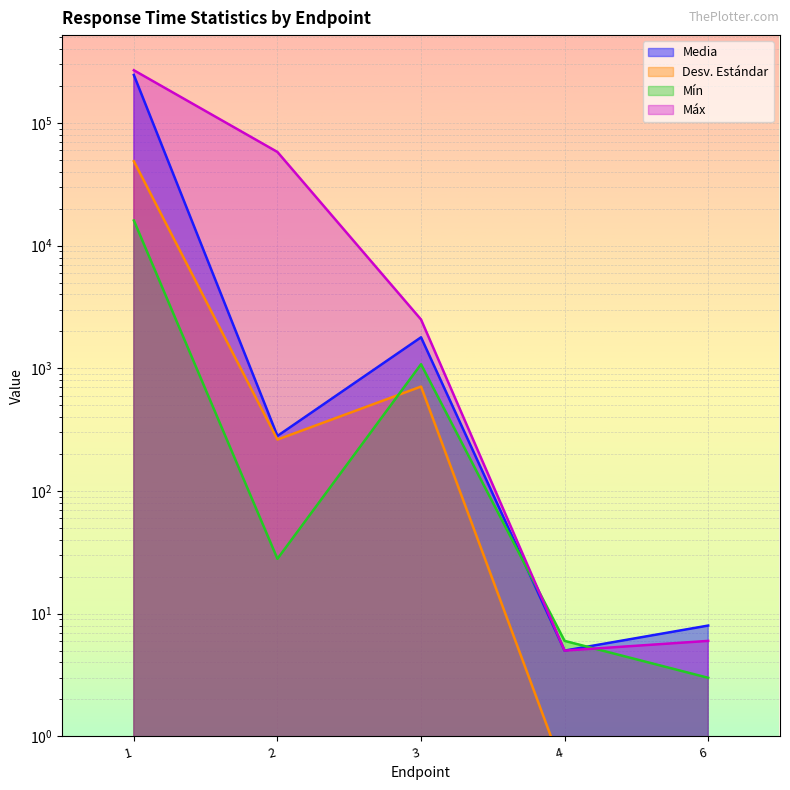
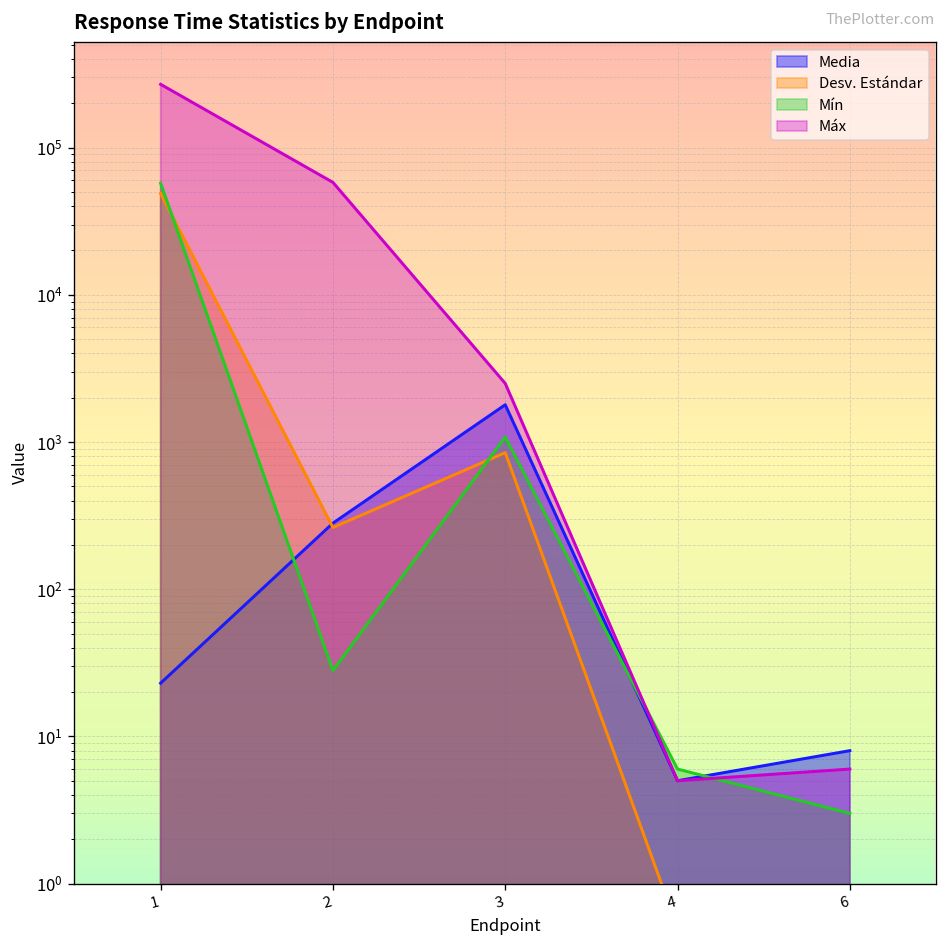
  {
    "Media": {
-     "1": 250000,
+     "1": 23,
      "2": 280,
      "3": 1800,
      "6": 8
    },
    "Desv. Estándar": {
      "1": 49000,
      "2": 260,
-     "3": 700
+     "3": 800
    },
    "Mín": {
-     "1": 16000,
+     "1": 60000,
      "2": 28,
      "3": 1100,
      "4": 6,
      "6": 3
    },
    "Máx": {
      "1": 270000,
      "2": 60000,
      "3": 2500,
      "6": 6
    }
  }
